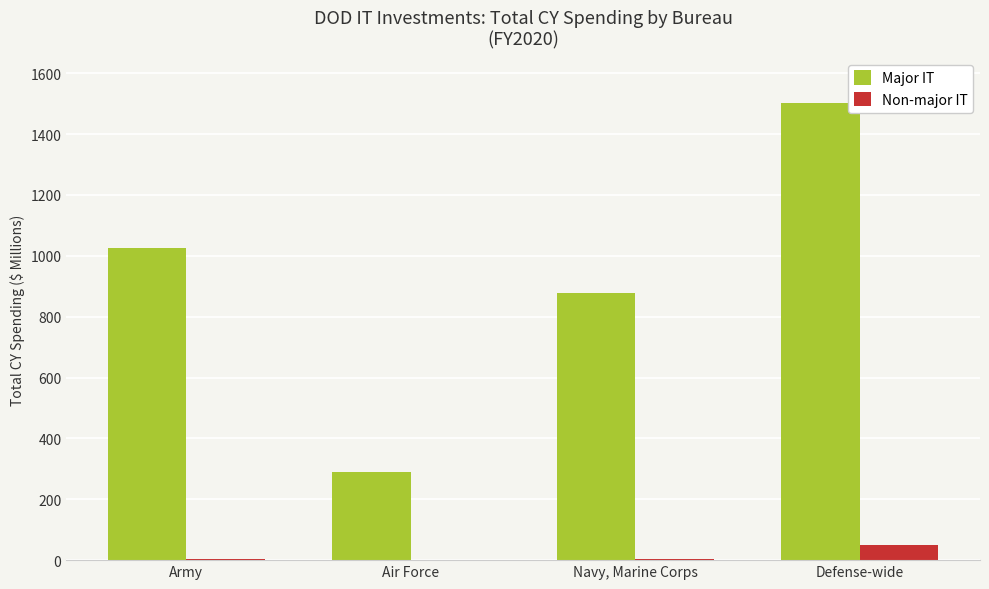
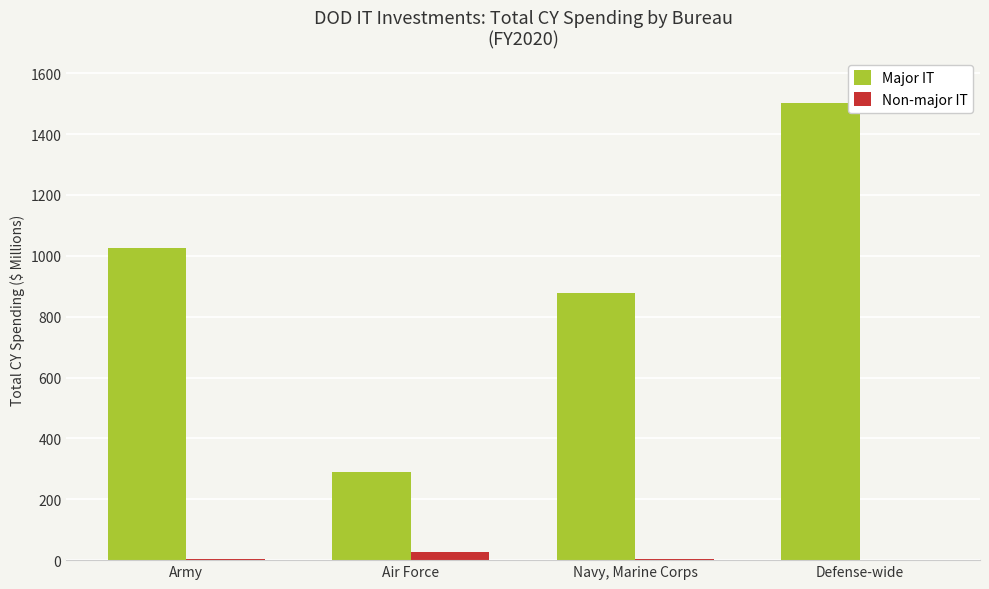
  {
    "Major IT": {
      "Army": 1020,
      "Air Force": 290,
      "Navy, Marine Corps": 880,
      "Defense-wide": 1500
    },
    "Non-major IT": {
-     "Air Force": 0,
-     "Defense-wide": 50
+     "Air Force": 30,
+     "Defense-wide": 0
    }
  }
